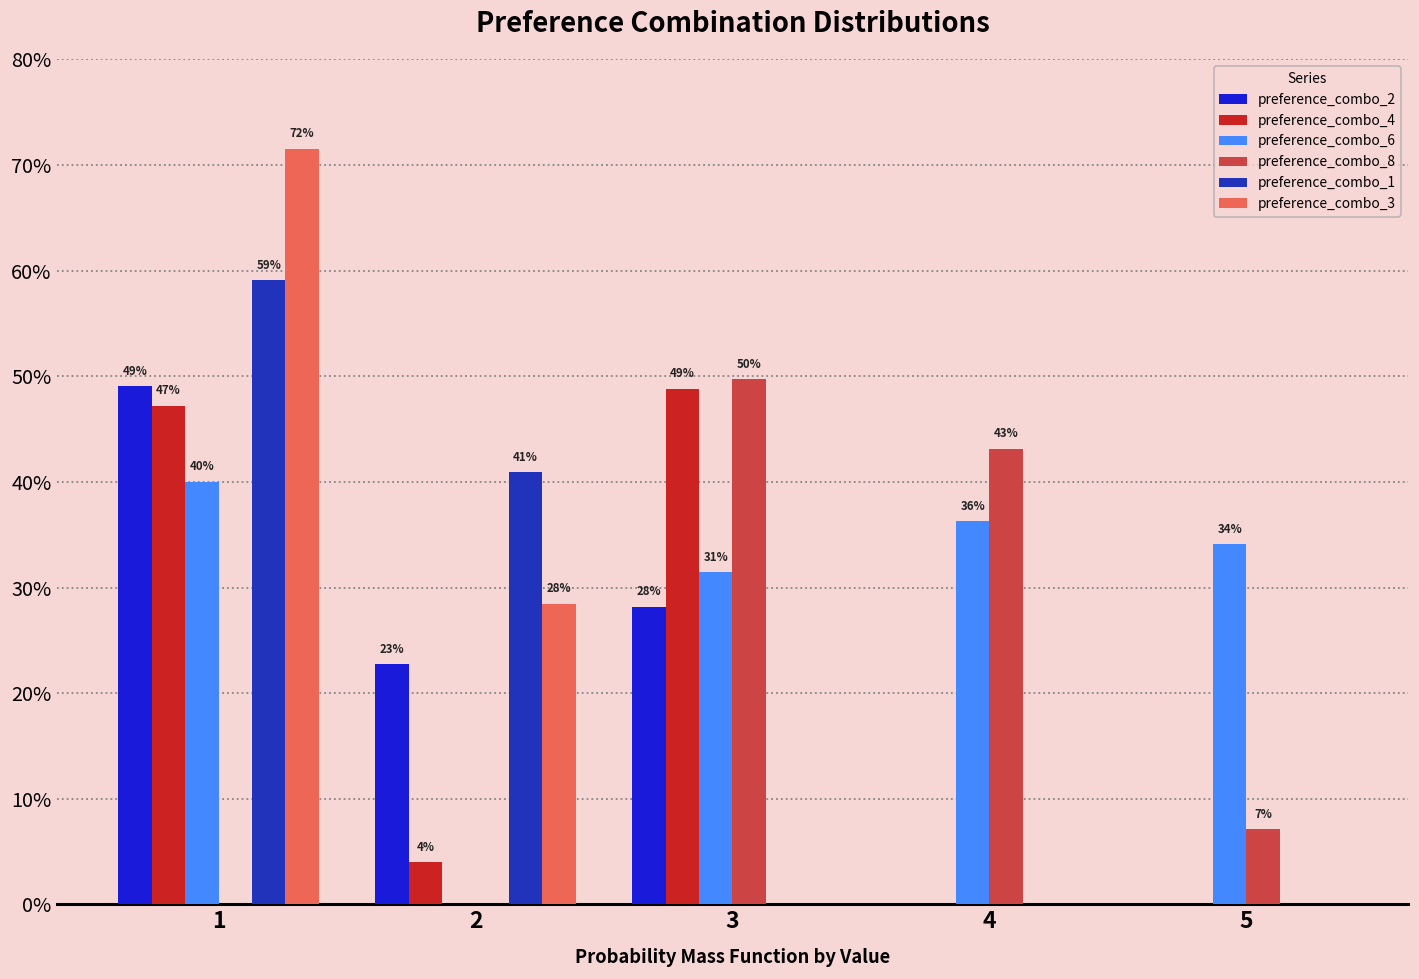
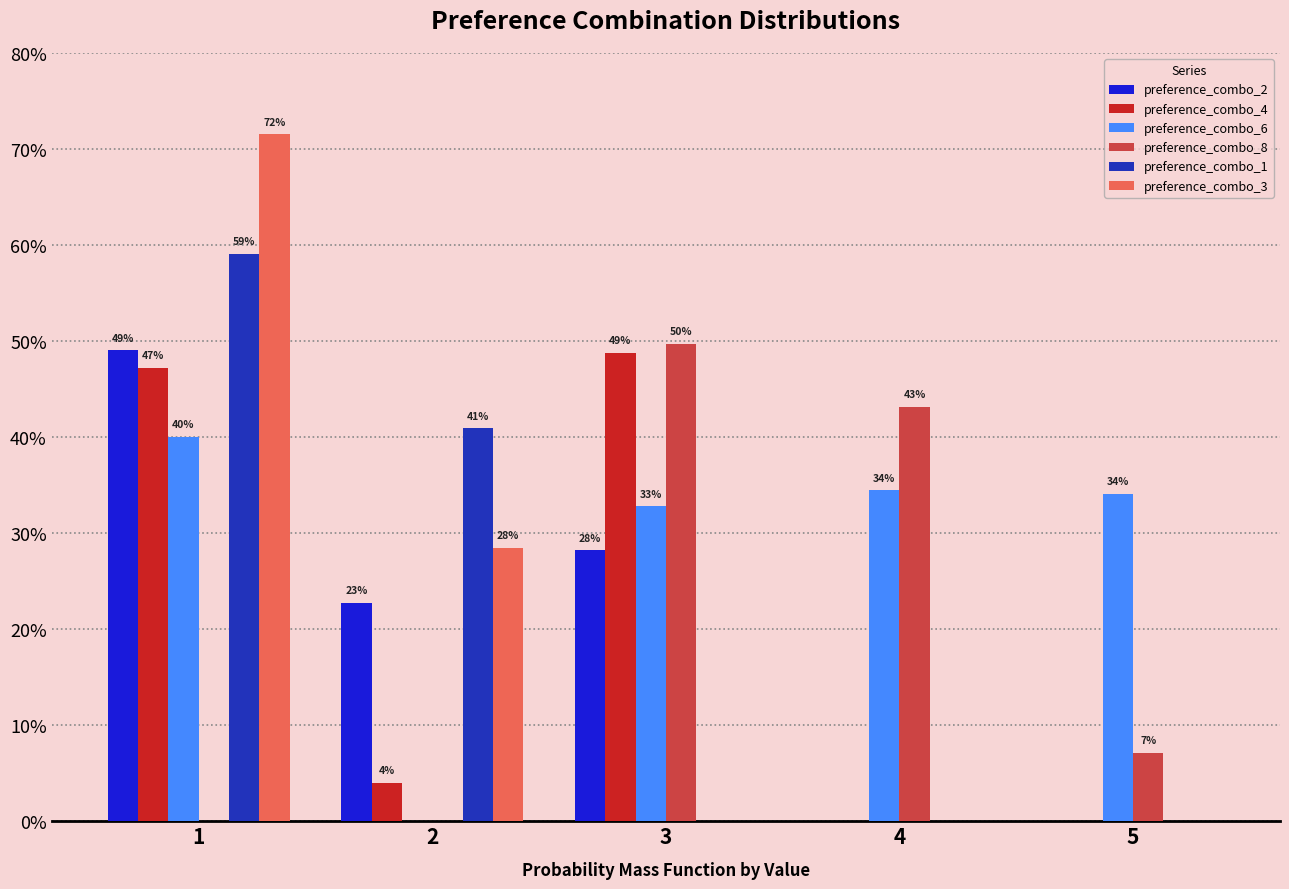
  {
    "preference_combo_6": {
      "1": "40%",
-     "3": "31%",
-     "4": "36%",
+     "3": "33%",
+     "4": "34%",
      "5": "34%"
    }
  }
